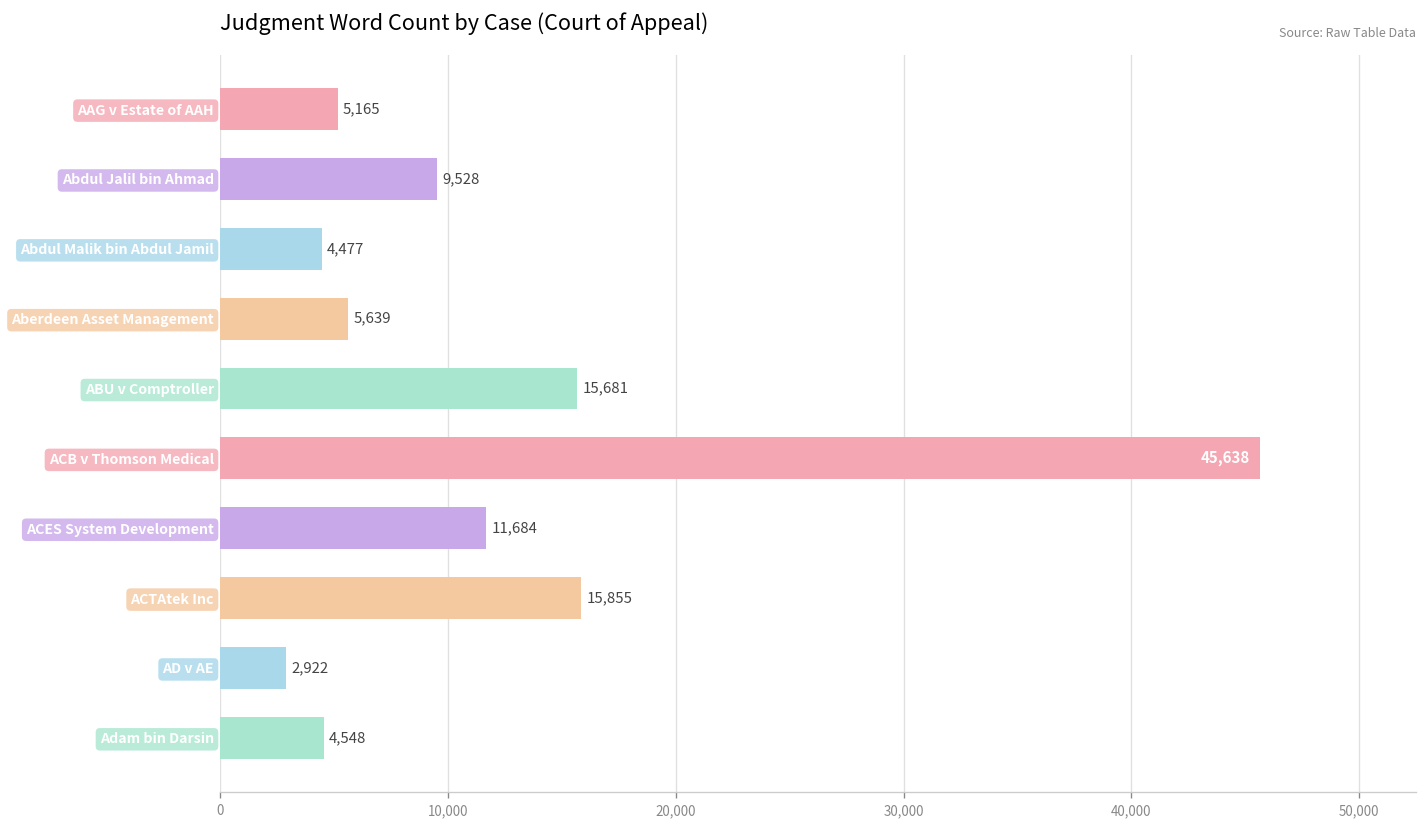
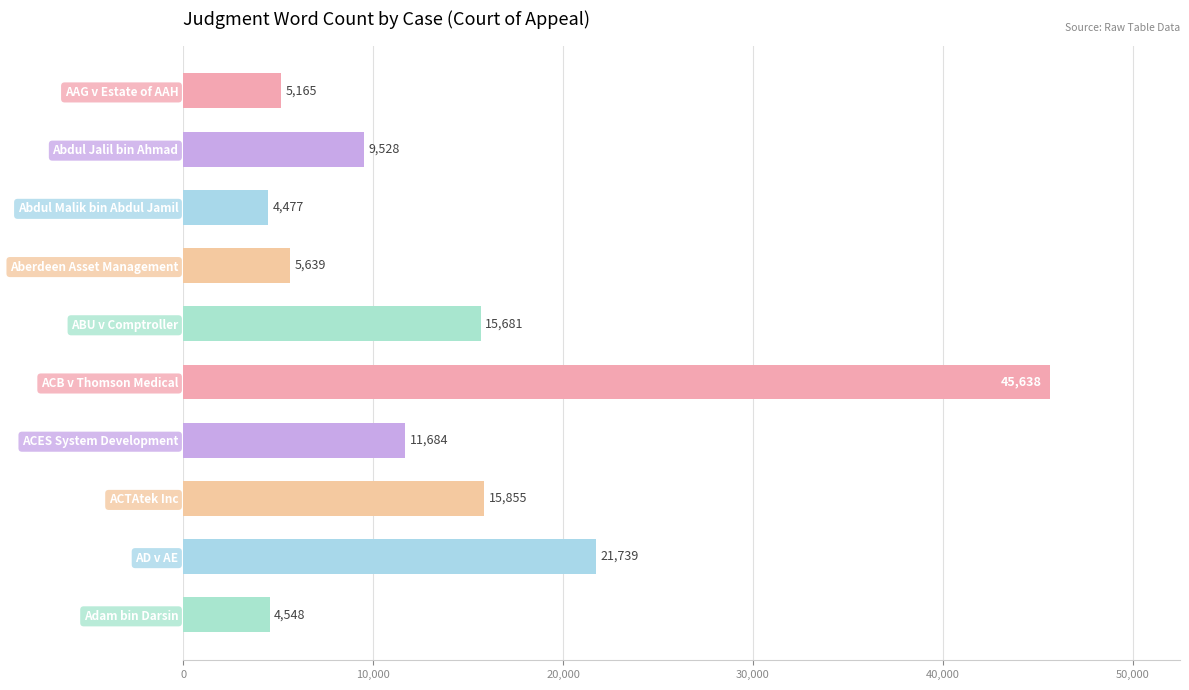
  {
    "AAG v Estate of AAH": "5,165",
    "Abdul Jalil bin Ahmad": "9,528",
    "Abdul Malik bin Abdul Jamil": "4,477",
    "Aberdeen Asset Management": "5,639",
    "ABU v Comptroller": "15,681",
    "ACB v Thomson Medical": "45,638",
    "ACES System Development": "11,684",
    "ACTAtek Inc": "15,855",
-   "AD v AE": "2,922",
+   "AD v AE": "21,739",
    "Adam bin Darsin": "4,548"
  }
